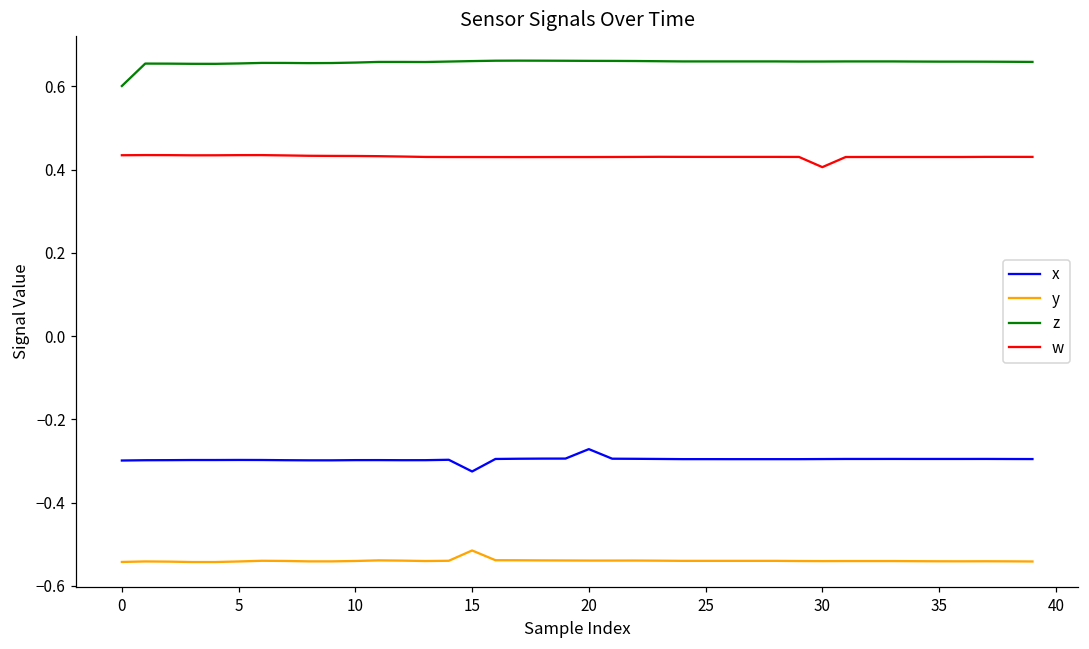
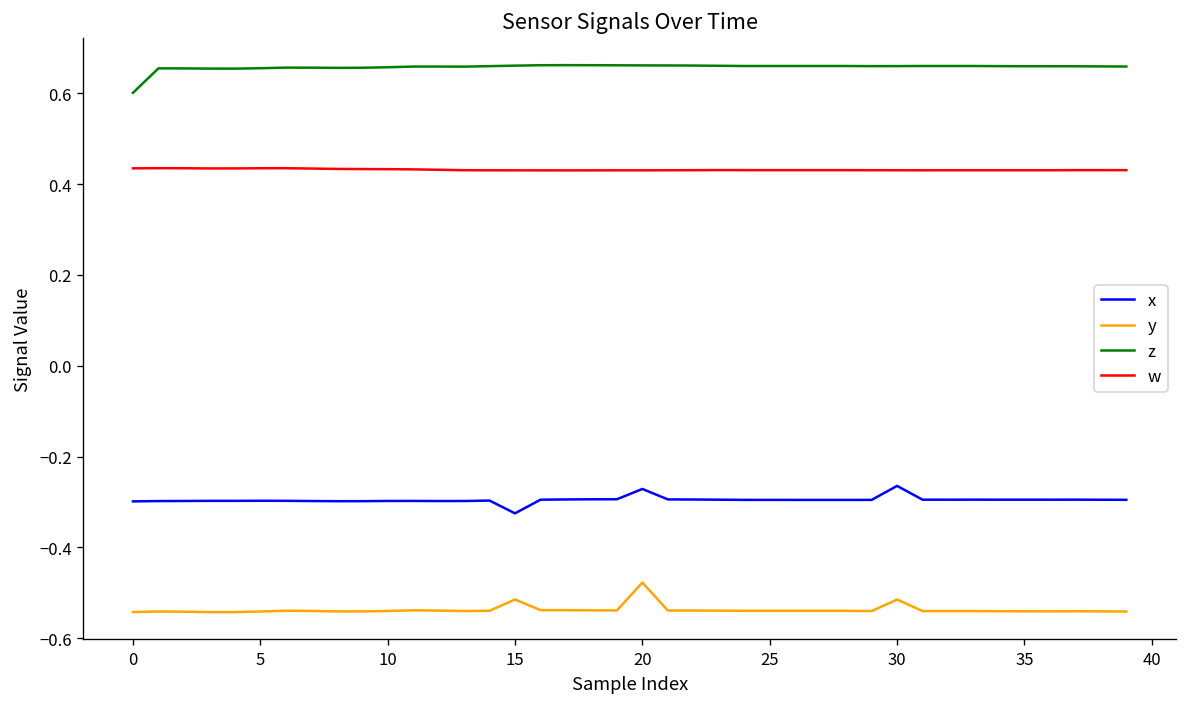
  {
    "x": {
      "0": -0.30,
      "5": -0.30,
      "10": -0.30,
      "15": -0.33,
      "20": -0.27,
      "25": -0.30,
-     "30": -0.30,
+     "30": -0.26,
      "35": -0.30
    },
    "y": {
      "0": -0.54,
      "5": -0.54,
      "10": -0.54,
      "15": -0.51,
-     "20": -0.54,
+     "20": -0.48,
      "25": -0.54,
-     "30": -0.54,
+     "30": -0.52,
      "35": -0.54
    },
    "z": {
      "0": 0.60,
      "5": 0.66,
      "10": 0.66,
      "15": 0.66,
      "20": 0.66,
      "25": 0.66,
      "30": 0.66,
      "35": 0.66
    },
    "w": {
      "0": 0.43,
      "5": 0.43,
      "10": 0.43,
      "15": 0.43,
      "20": 0.43,
      "25": 0.43,
-     "30": 0.41,
+     "30": 0.43,
      "35": 0.43
    }
  }
